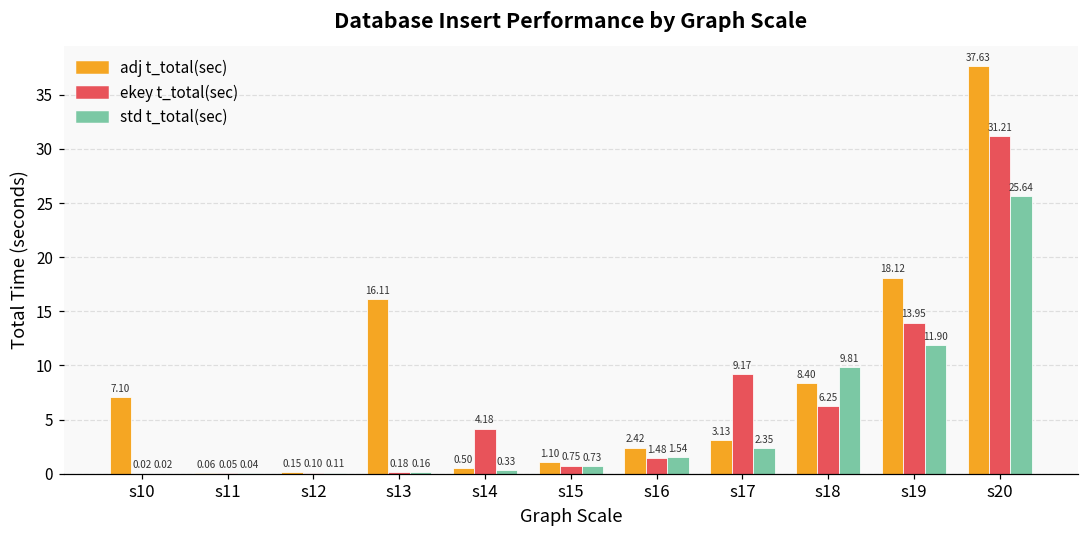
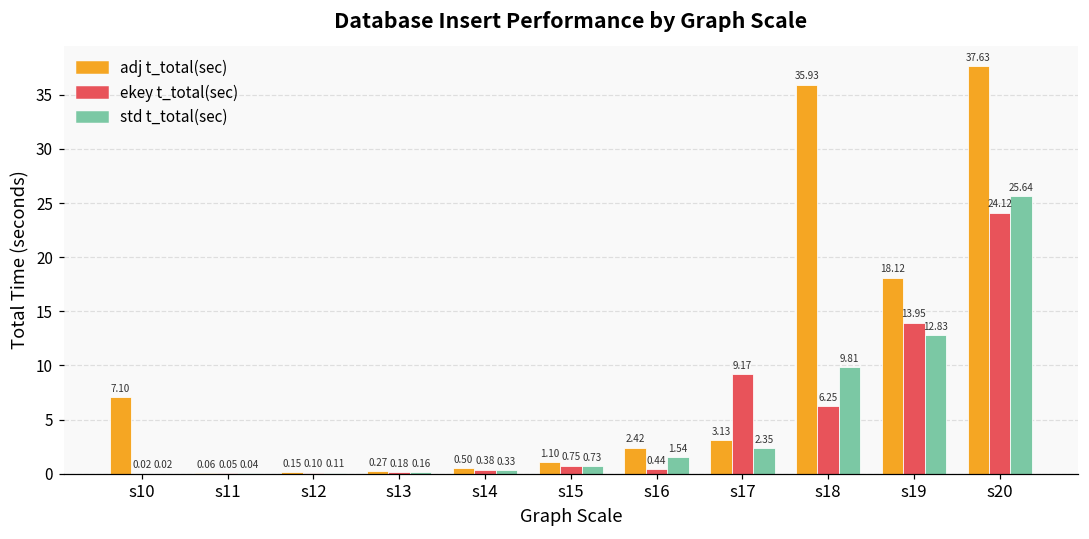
  {
    "adj t_total(sec)": {
      "s10": 7.10,
      "s11": 0.06,
      "s12": 0.15,
-     "s13": 16.11,
+     "s13": 0.27,
      "s14": 0.50,
      "s15": 1.10,
      "s16": 2.42,
      "s17": 3.13,
-     "s18": 8.40,
+     "s18": 35.93,
      "s19": 18.12,
      "s20": 37.63
    },
    "ekey t_total(sec)": {
      "s10": 0.02,
      "s11": 0.05,
      "s12": 0.10,
      "s13": 0.18,
-     "s14": 4.18,
+     "s14": 0.38,
      "s15": 0.75,
-     "s16": 1.48,
+     "s16": 0.44,
      "s17": 9.17,
      "s18": 6.25,
      "s19": 13.95,
-     "s20": 31.21
+     "s20": 24.12
    },
    "std t_total(sec)": {
      "s10": 0.02,
      "s11": 0.04,
      "s12": 0.11,
      "s13": 0.16,
      "s14": 0.33,
      "s15": 0.73,
      "s16": 1.54,
      "s17": 2.35,
      "s18": 9.81,
-     "s19": 11.90,
+     "s19": 12.83,
      "s20": 25.64
    }
  }
